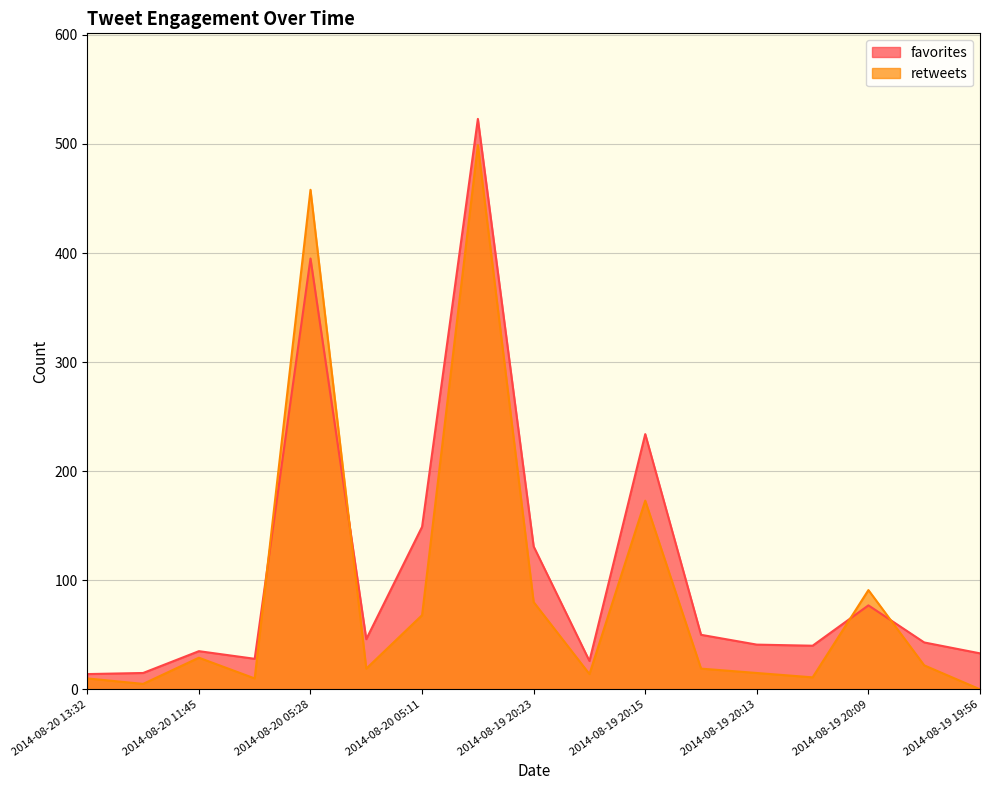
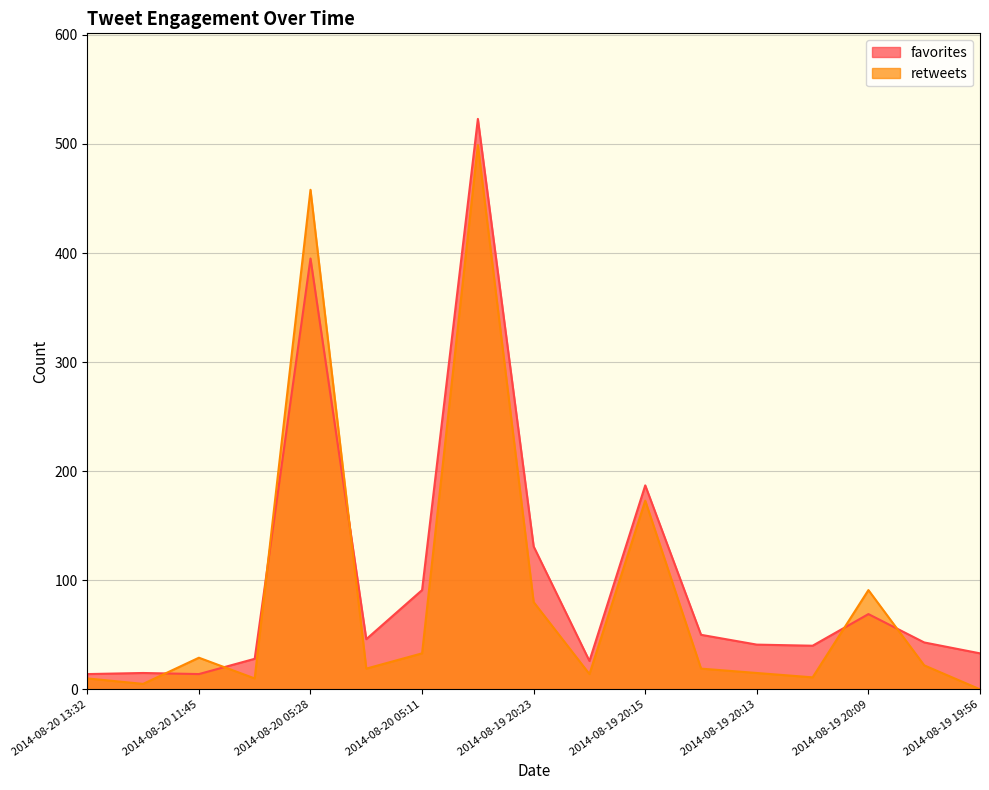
  {
    "favorites": {
      "2014-08-20 13:32": 14,
-     "2014-08-20 11:45": 35,
+     "2014-08-20 11:45": 14,
      "2014-08-20 05:28": 395,
-     "2014-08-20 05:11": 149,
+     "2014-08-20 05:11": 91,
      "2014-08-19 20:23": 131,
-     "2014-08-19 20:15": 234,
-     "2014-08-19 20:09": 77,
+     "2014-08-19 20:15": 187,
+     "2014-08-19 20:09": 69,
      "2014-08-19 19:56": 33
    },
    "retweets": {
      "2014-08-20 13:32": 10,
      "2014-08-20 11:45": 29,
      "2014-08-20 05:28": 458,
-     "2014-08-20 05:11": 68,
+     "2014-08-20 05:11": 33,
      "2014-08-19 20:23": 80,
      "2014-08-19 20:15": 173,
      "2014-08-19 20:09": 91,
      "2014-08-19 19:56": 0
    }
  }
